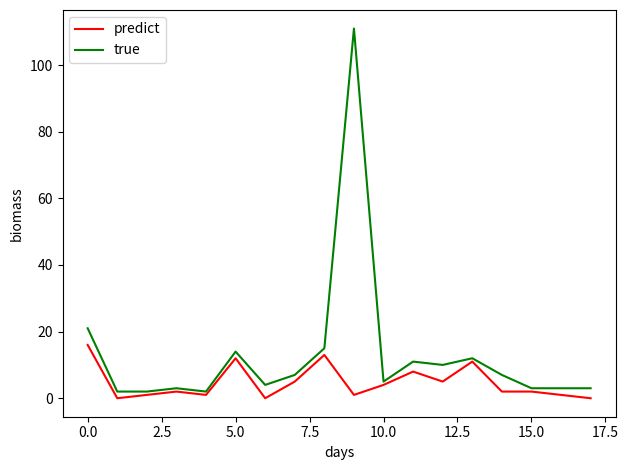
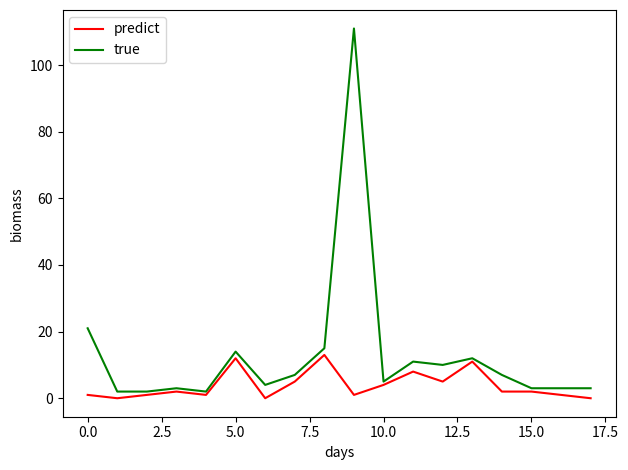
  {
    "predict": {
-     "0.0": 16,
+     "0.0": 1,
      "5.0": 12,
      "10.0": 4,
      "15.0": 2
    },
    "true": {
      "0.0": 21,
      "5.0": 14,
      "10.0": 5,
      "15.0": 3
    }
  }
